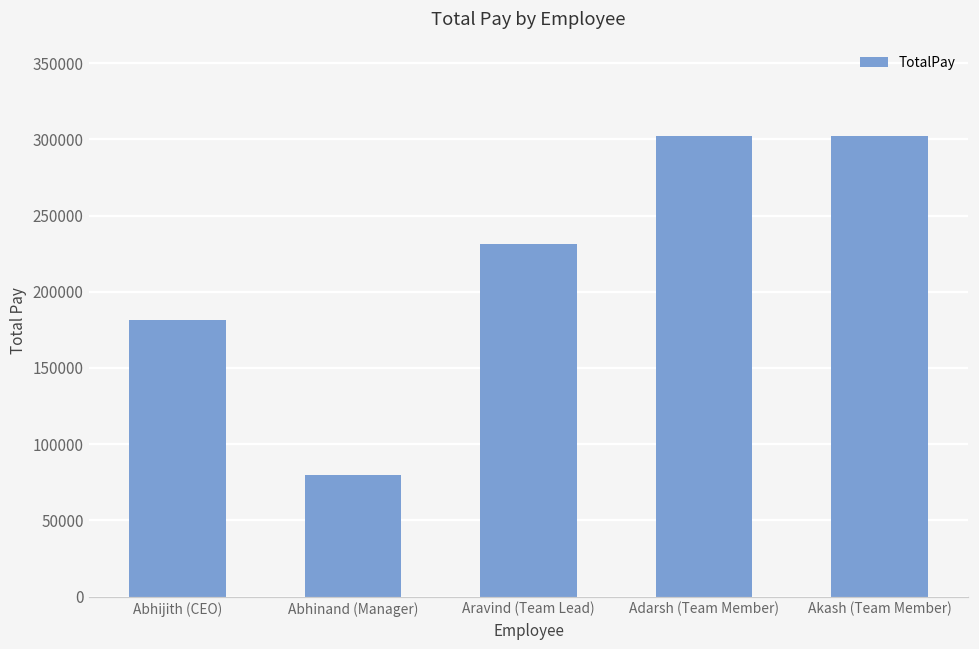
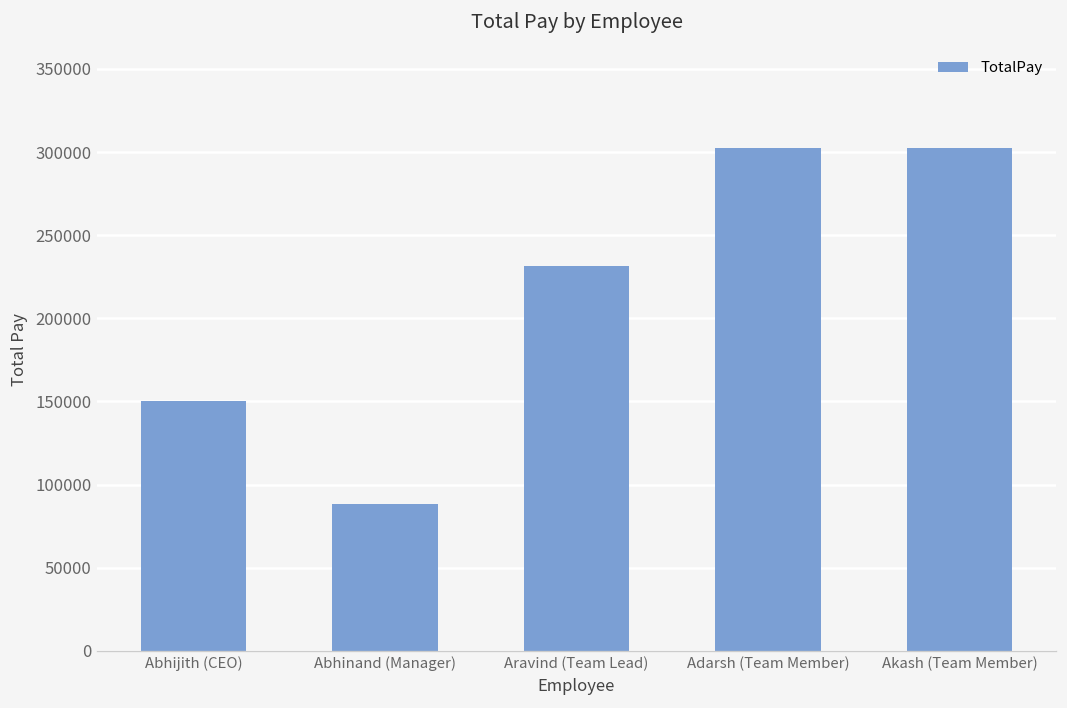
  {
-   "Abhijith (CEO)": 182000,
-   "Abhinand (Manager)": 80000,
+   "Abhijith (CEO)": 150000,
+   "Abhinand (Manager)": 88000,
    "Aravind (Team Lead)": 232000,
    "Adarsh (Team Member)": 302000,
    "Akash (Team Member)": 302000
  }
